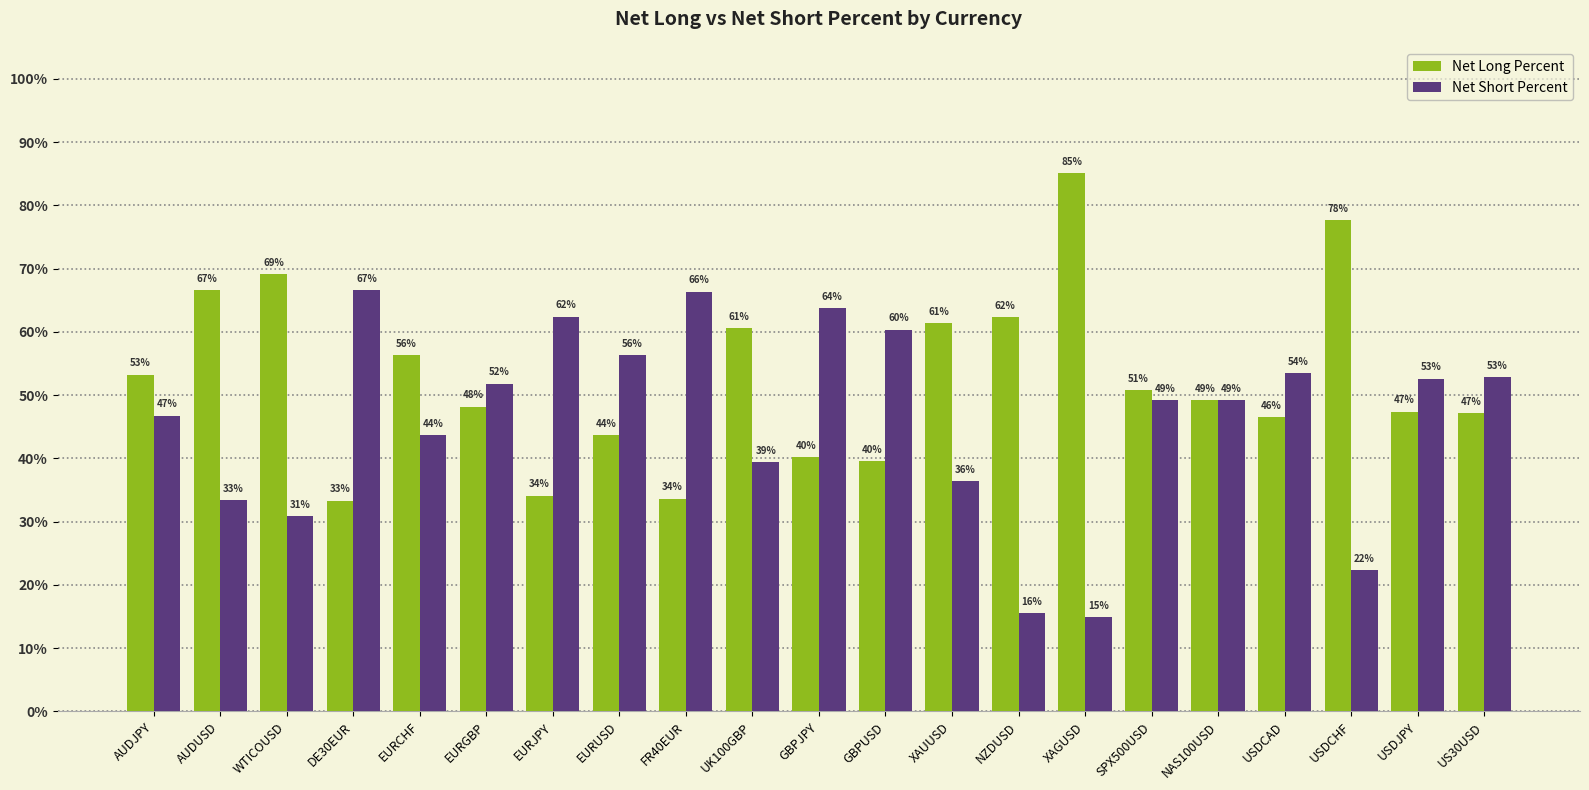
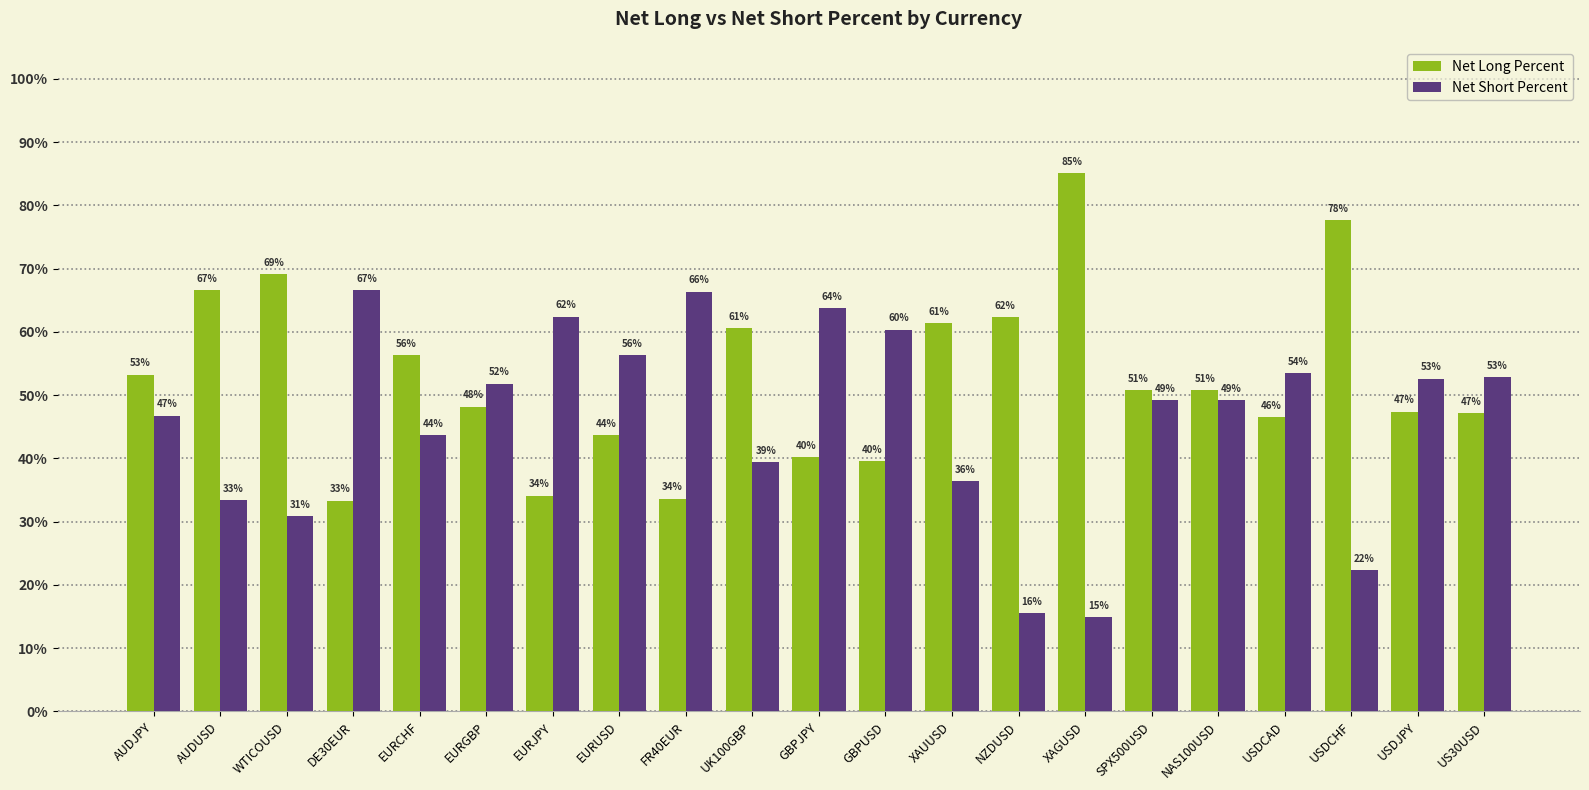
  {
    "Net Long Percent": {
      "AUDJPY": "53%",
      "AUDUSD": "67%",
      "WTICOUSD": "69%",
      "DE30EUR": "33%",
      "EURCHF": "56%",
      "EURGBP": "48%",
      "EURJPY": "34%",
      "EURUSD": "44%",
      "FR40EUR": "34%",
      "UK100GBP": "61%",
      "GBPJPY": "40%",
      "GBPUSD": "40%",
      "XAUUSD": "61%",
      "NZDUSD": "62%",
      "XAGUSD": "85%",
      "SPX500USD": "51%",
-     "NAS100USD": "49%",
+     "NAS100USD": "51%",
      "USDCAD": "46%",
      "USDCHF": "78%",
      "USDJPY": "47%",
      "US30USD": "47%"
    },
    "Net Short Percent": {
      "AUDJPY": "47%",
      "AUDUSD": "33%",
      "WTICOUSD": "31%",
      "DE30EUR": "67%",
      "EURCHF": "44%",
      "EURGBP": "52%",
      "EURJPY": "62%",
      "EURUSD": "56%",
      "FR40EUR": "66%",
      "UK100GBP": "39%",
      "GBPJPY": "64%",
      "GBPUSD": "60%",
      "XAUUSD": "36%",
      "NZDUSD": "16%",
      "XAGUSD": "15%",
      "SPX500USD": "49%",
      "NAS100USD": "49%",
      "USDCAD": "54%",
      "USDCHF": "22%",
      "USDJPY": "53%",
      "US30USD": "53%"
    }
  }
